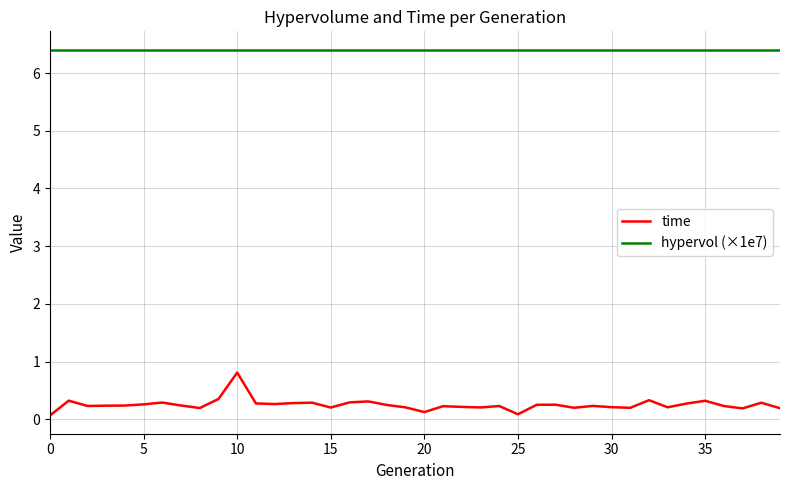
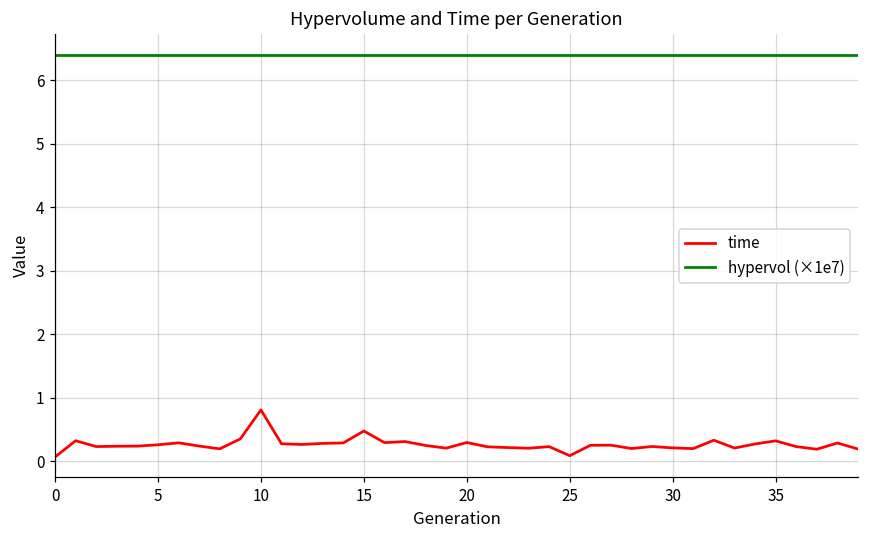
  {
    "time": {
      "0": 0.1,
      "5": 0.3,
      "10": 0.8,
-     "15": 0.2,
-     "20": 0.1,
+     "15": 0.5,
+     "20": 0.3,
      "25": 0.1,
      "30": 0.2,
      "35": 0.3
    },
    "hypervol (×1e7)": {
      "0": 6.4,
      "5": 6.4,
      "10": 6.4,
      "15": 6.4,
      "20": 6.4,
      "25": 6.4,
      "30": 6.4,
      "35": 6.4
    }
  }
